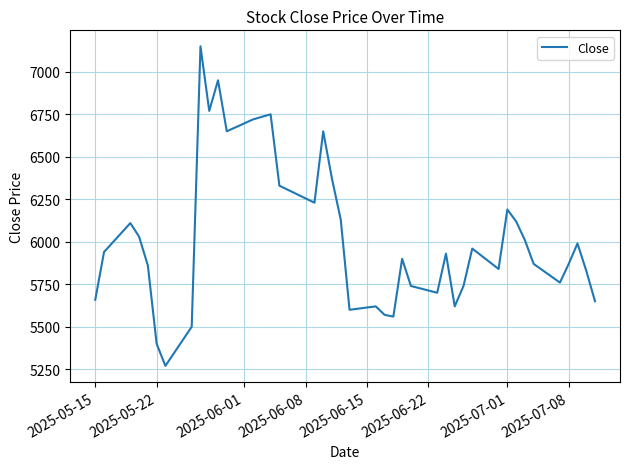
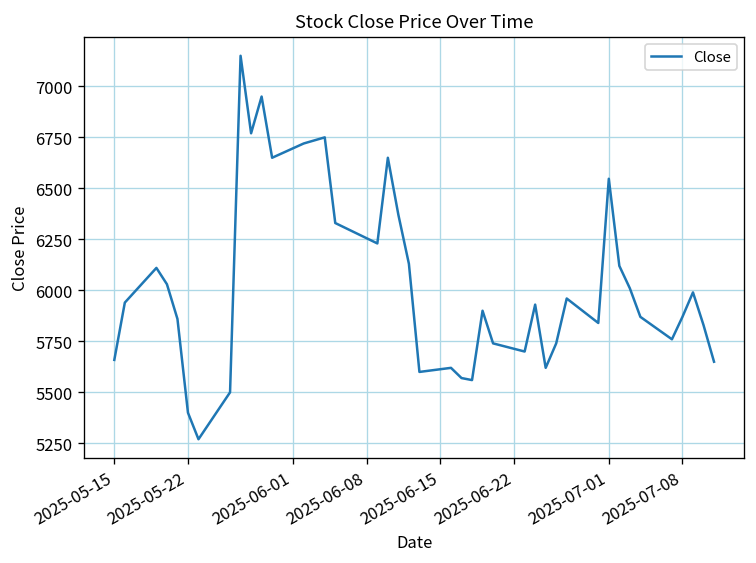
  {
    "2025-05-15": 5660,
    "2025-05-22": 5400,
-   "2025-07-01": 6190,
+   "2025-07-01": 6550,
    "2025-07-08": 5870
  }
